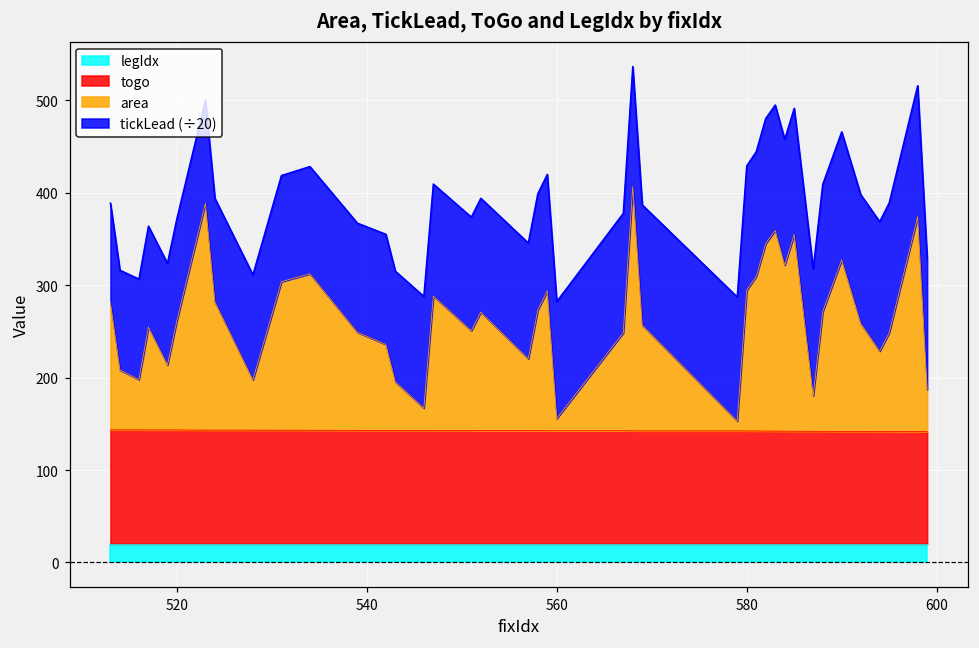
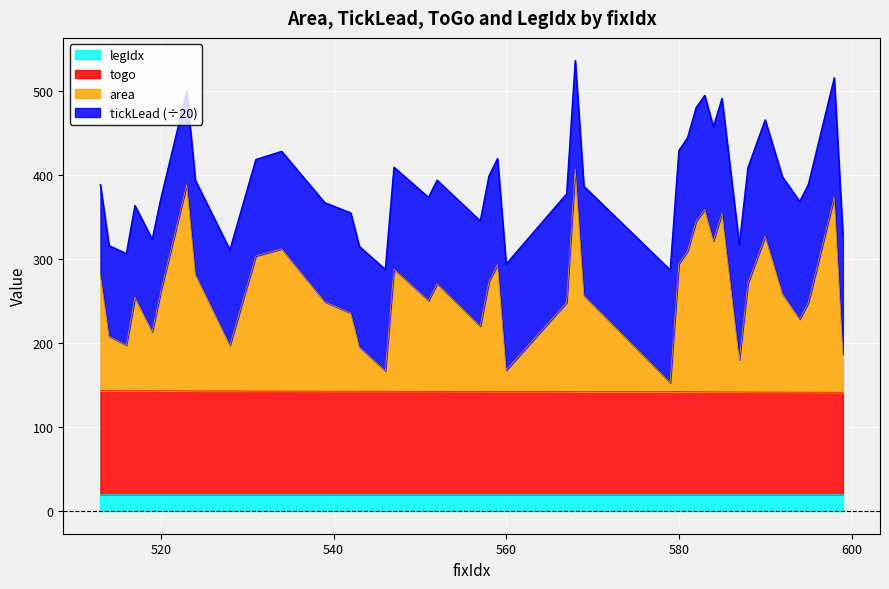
  {
    "legIdx": {
      "520": 20,
      "560": 20,
      "580": 20
    },
    "togo": {
      "520": 120,
      "560": 120,
      "580": 120
    },
    "area": {
      "520": 120,
-     "560": 10,
+     "560": 30,
      "580": 150
    },
    "tickLead (÷20)": {
      "520": 110,
      "560": 130,
      "580": 130
    }
  }
